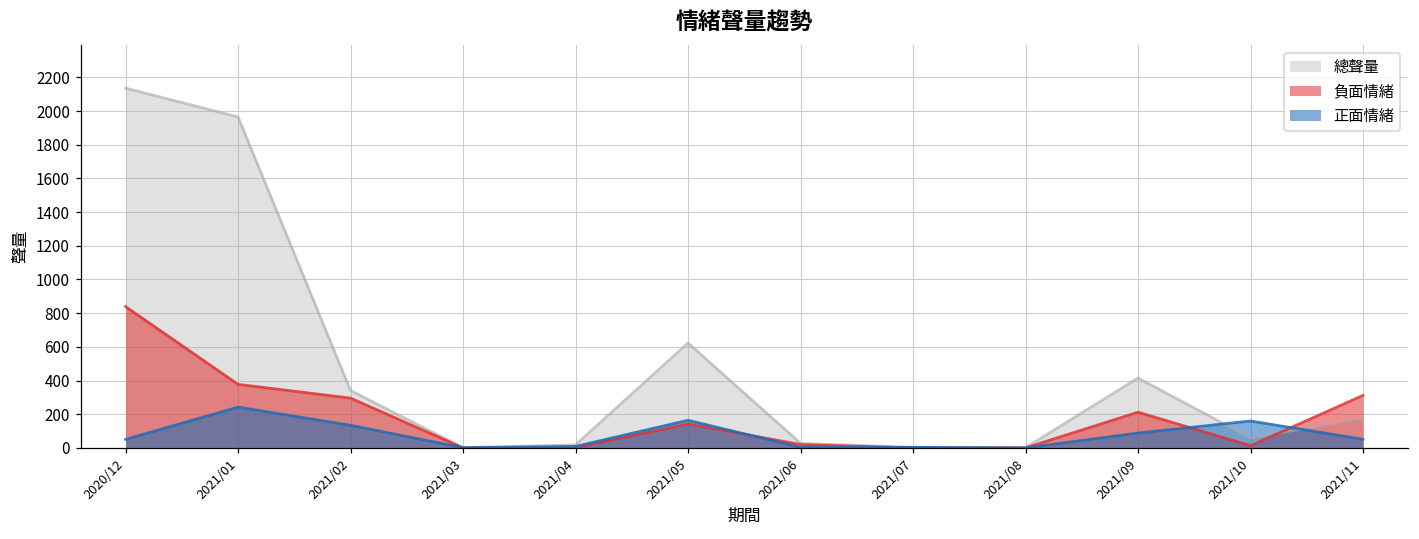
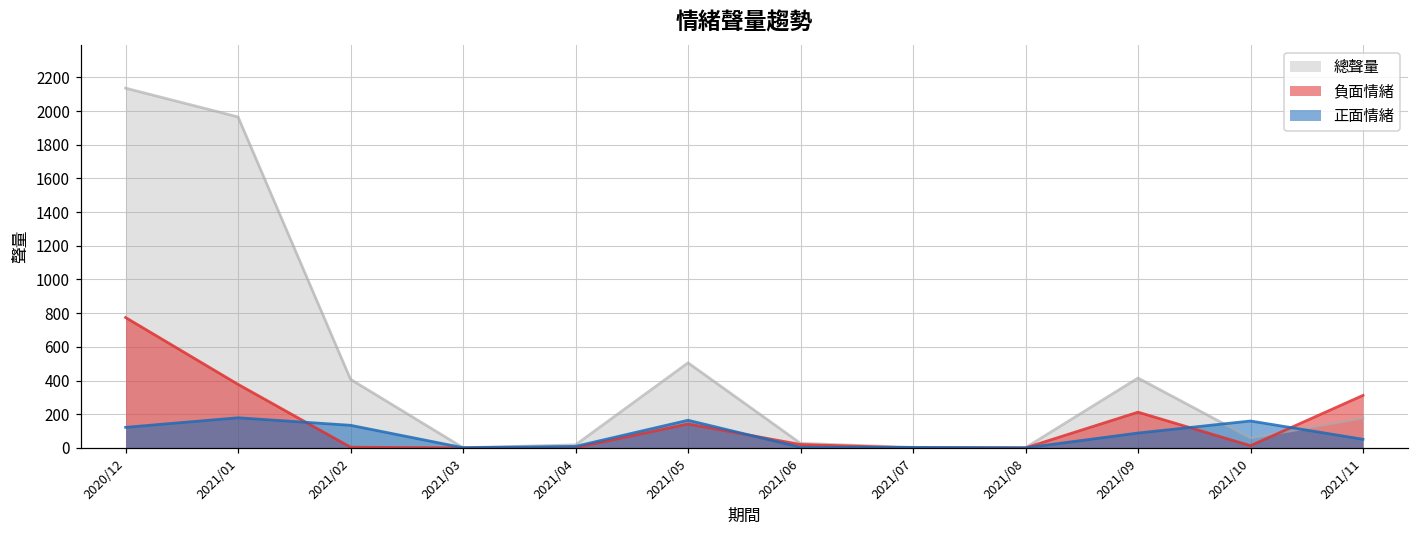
  {
    "總聲量": {
      "2020/12": 2140,
      "2021/01": 1970,
-     "2021/02": 340,
-     "2021/05": 620,
+     "2021/02": 410,
+     "2021/05": 510,
      "2021/09": 410,
      "2021/10": 60,
      "2021/11": 180
    },
    "負面情緒": {
-     "2020/12": 840,
+     "2020/12": 770,
      "2021/01": 380,
-     "2021/02": 300,
+     "2021/02": 0,
      "2021/05": 140,
      "2021/09": 210,
      "2021/10": 10,
      "2021/11": 310
    },
    "正面情緒": {
-     "2020/12": 50,
-     "2021/01": 240,
+     "2020/12": 120,
+     "2021/01": 180,
      "2021/02": 130,
      "2021/05": 160,
      "2021/06": 0,
      "2021/09": 90,
      "2021/10": 160,
      "2021/11": 50
    }
  }
